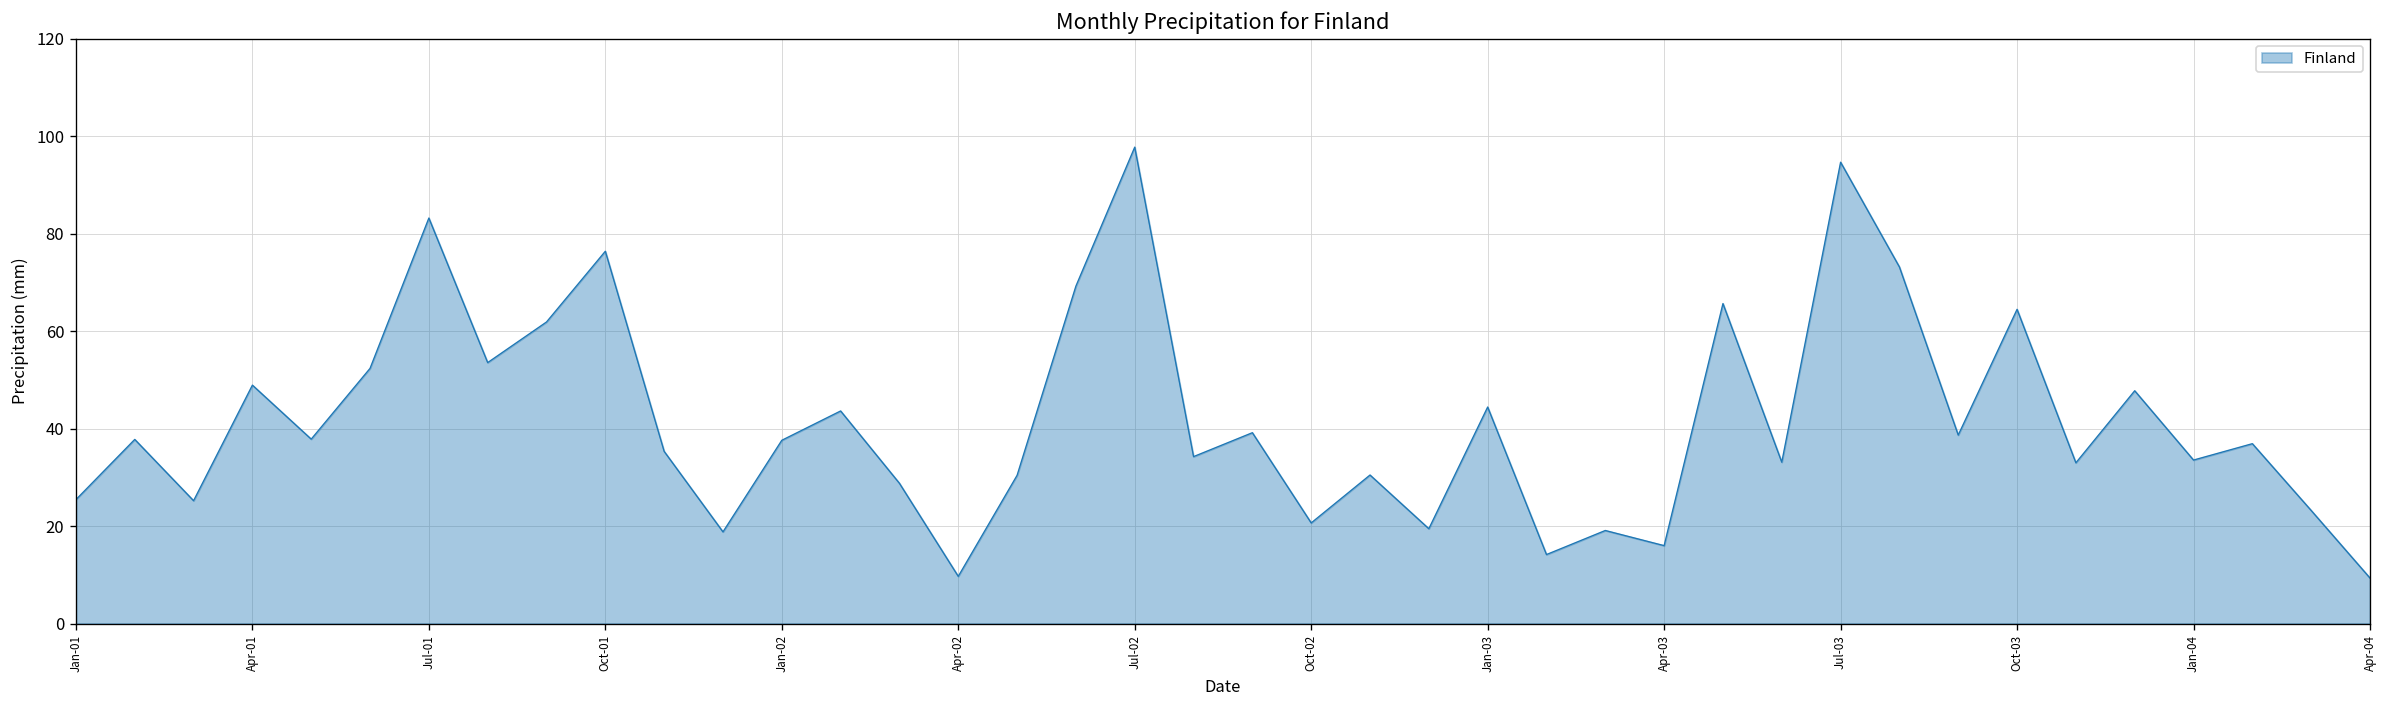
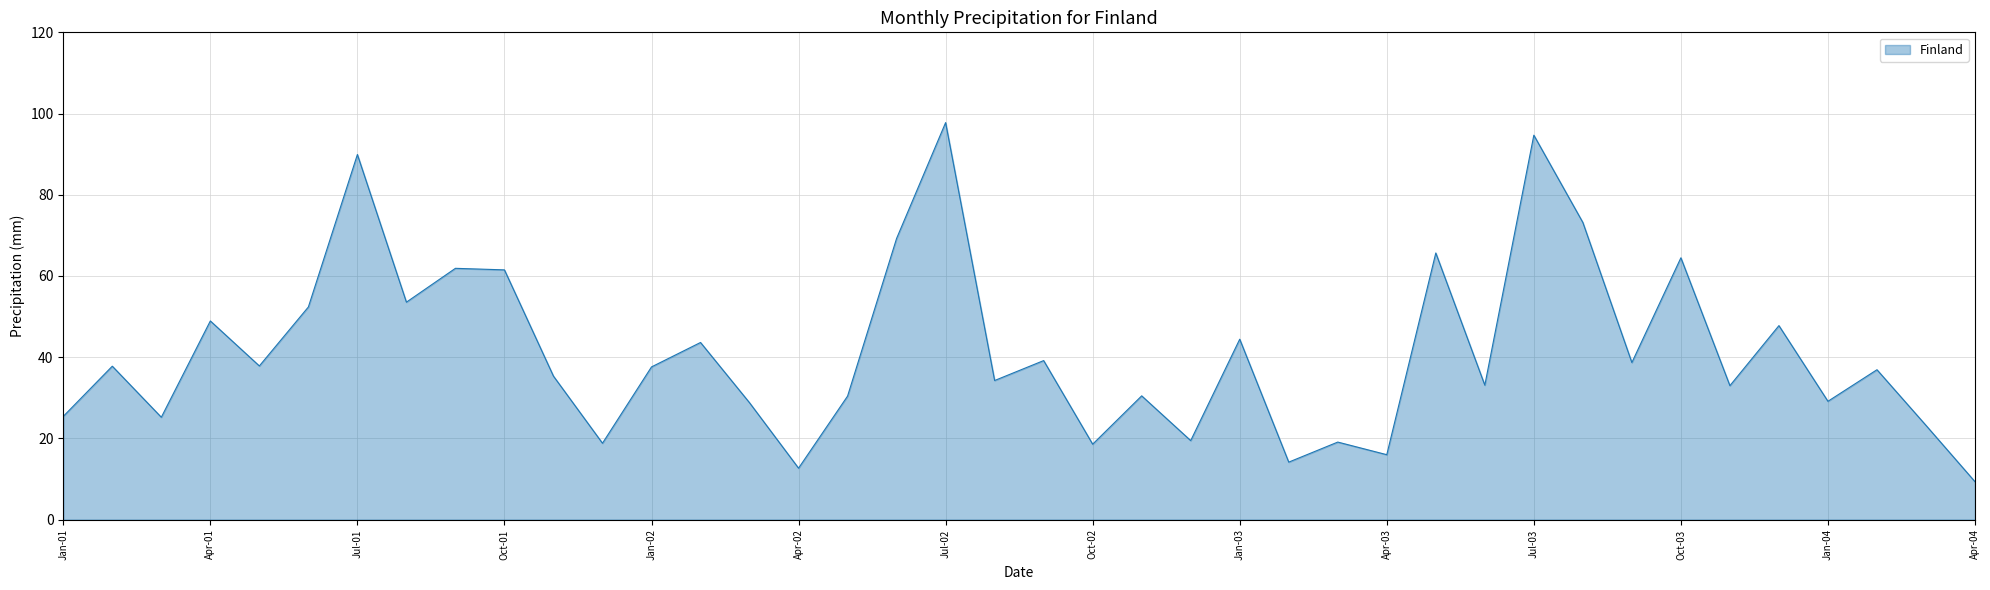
  {
    "Jan-01": 25,
    "Apr-01": 49,
-   "Jul-01": 83,
-   "Oct-01": 76,
+   "Jul-01": 90,
+   "Oct-01": 62,
    "Jan-02": 38,
-   "Apr-02": 10,
+   "Apr-02": 13,
    "Jul-02": 98,
-   "Oct-02": 21,
+   "Oct-02": 19,
    "Jan-03": 44,
    "Apr-03": 16,
    "Jul-03": 95,
    "Oct-03": 64,
-   "Jan-04": 34,
+   "Jan-04": 29,
    "Apr-04": 9
  }
